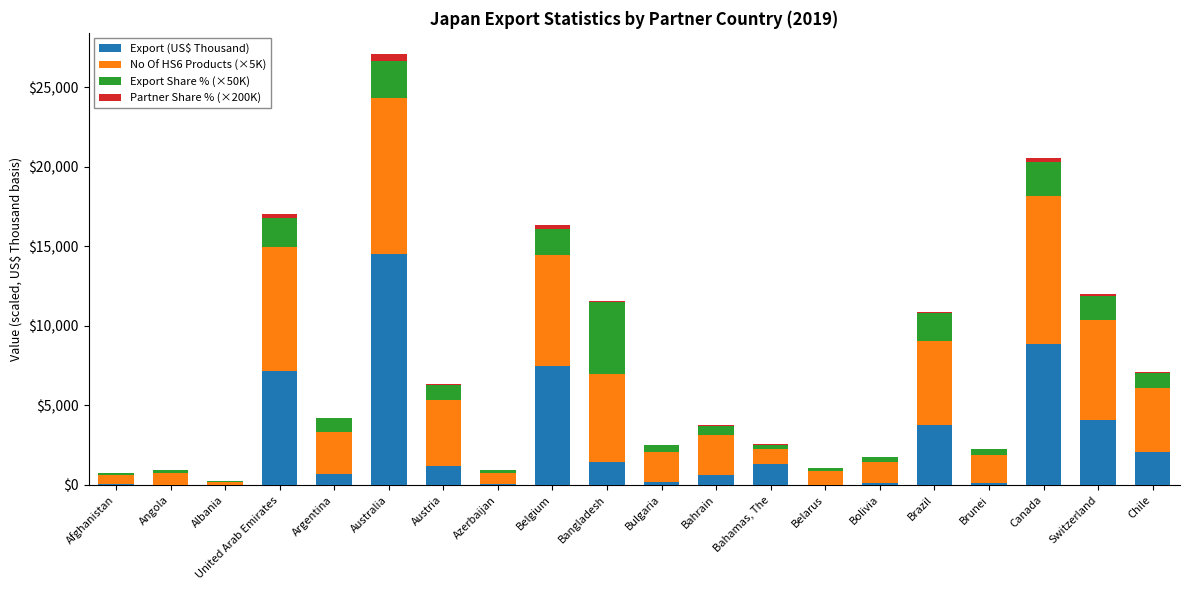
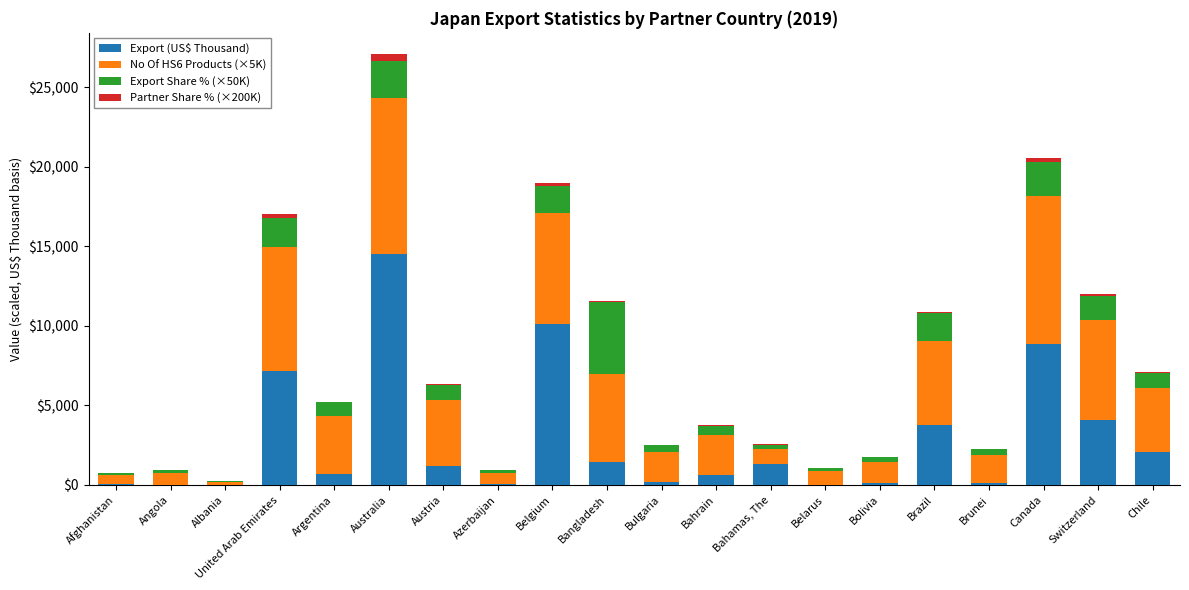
  {
    "Export (US$ Thousand)": {
      "United Arab Emirates": "$7,200",
      "Argentina": "$700",
      "Australia": "$14,500",
      "Austria": "$1,200",
-     "Belgium": "$7,400",
+     "Belgium": "$10,100",
      "Bangladesh": "$1,400",
      "Bulgaria": "$200",
      "Bahrain": "$600",
      "Bahamas, The": "$1,300",
      "Brazil": "$3,800",
      "Canada": "$8,900",
      "Switzerland": "$4,100",
      "Chile": "$2,000"
    },
    "No Of HS6 Products (×5K)": {
      "Afghanistan": "$600",
      "Angola": "$700",
      "Albania": "$200",
      "United Arab Emirates": "$7,800",
-     "Argentina": "$2,700",
+     "Argentina": "$3,700",
      "Australia": "$9,800",
      "Austria": "$4,100",
      "Azerbaijan": "$700",
      "Belgium": "$7,000",
      "Bangladesh": "$5,600",
      "Bulgaria": "$1,900",
      "Bahrain": "$2,500",
      "Bahamas, The": "$1,000",
      "Belarus": "$900",
      "Bolivia": "$1,300",
      "Brazil": "$5,300",
      "Brunei": "$1,700",
      "Canada": "$9,300",
      "Switzerland": "$6,300",
      "Chile": "$4,000"
    },
    "Export Share % (×50K)": {
      "Angola": "$200",
      "United Arab Emirates": "$1,800",
      "Argentina": "$900",
      "Australia": "$2,300",
      "Austria": "$1,000",
      "Azerbaijan": "$200",
      "Belgium": "$1,700",
      "Bangladesh": "$4,500",
      "Bulgaria": "$500",
      "Bahrain": "$600",
      "Bahamas, The": "$200",
      "Belarus": "$200",
      "Bolivia": "$300",
      "Brazil": "$1,700",
      "Brunei": "$400",
      "Canada": "$2,100",
      "Switzerland": "$1,500",
      "Chile": "$1,000"
    },
    "Partner Share % (×200K)": {
      "Angola": "$0",
      "Albania": "$0",
      "United Arab Emirates": "$200",
      "Australia": "$400",
      "Belgium": "$200",
      "Belarus": "$0",
      "Canada": "$300"
    }
  }
